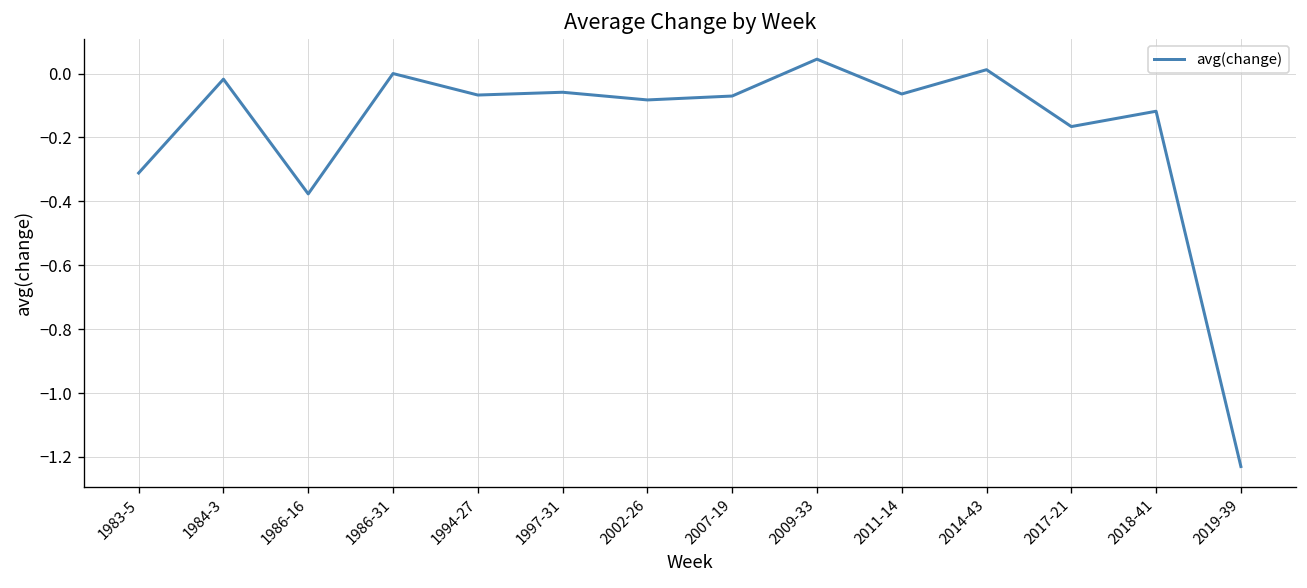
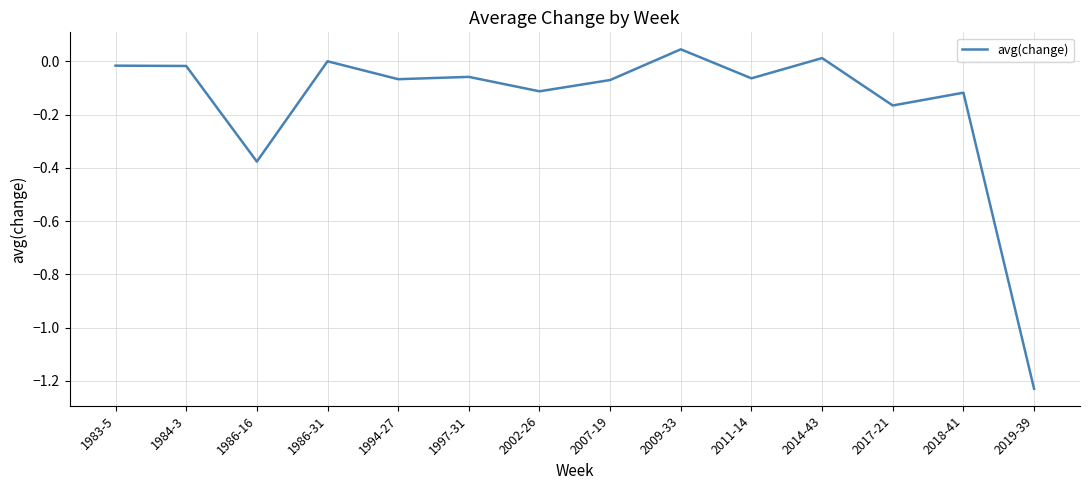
  {
-   "1983-5": -0.31,
+   "1983-5": -0.02,
    "1984-3": -0.02,
    "1986-16": -0.38,
    "1986-31": 0.00,
    "1994-27": -0.07,
    "1997-31": -0.06,
-   "2002-26": -0.08,
+   "2002-26": -0.11,
    "2007-19": -0.07,
    "2009-33": 0.05,
    "2011-14": -0.06,
    "2014-43": 0.01,
    "2017-21": -0.17,
    "2018-41": -0.12,
    "2019-39": -1.23
  }
